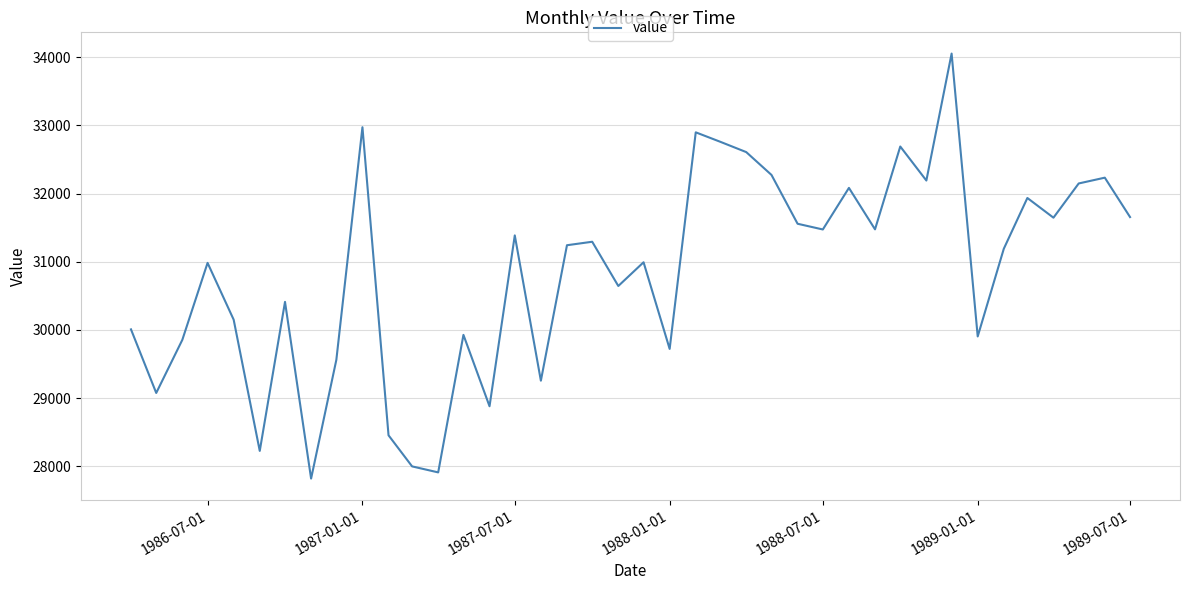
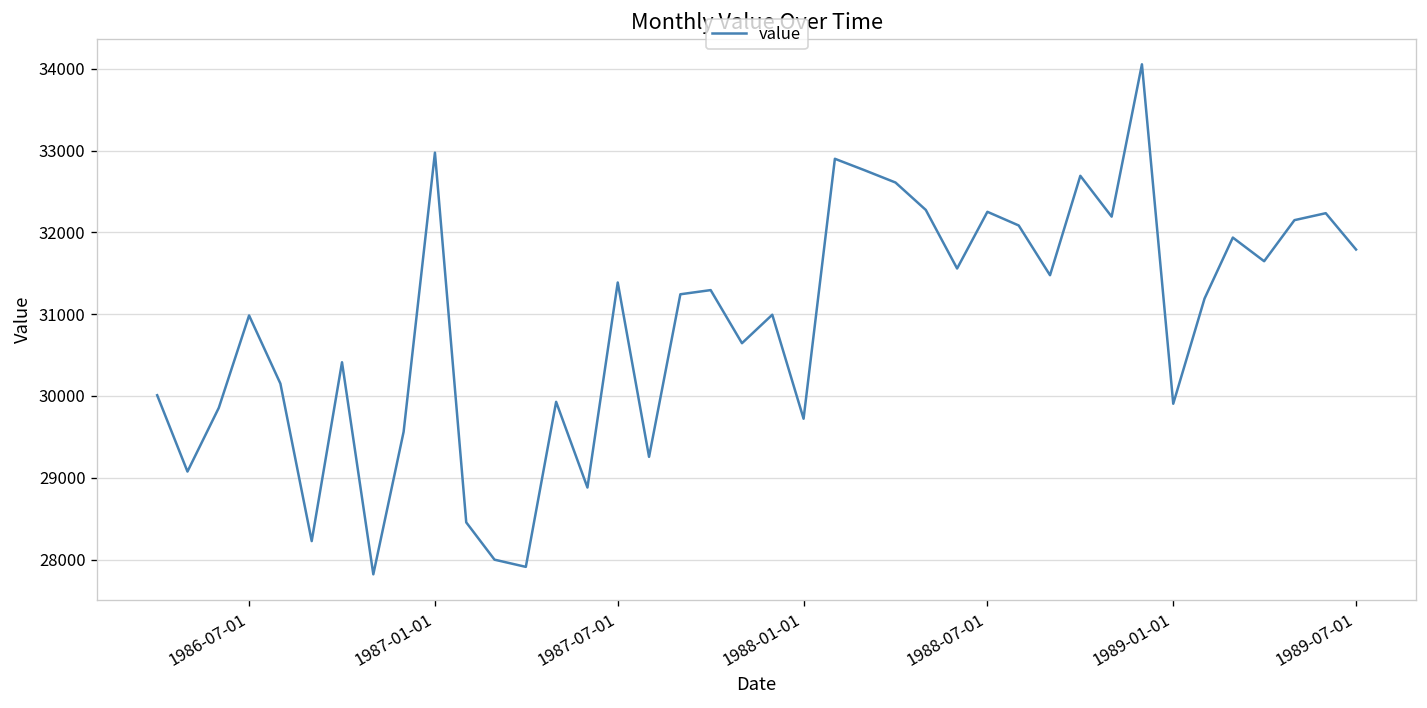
  {
    "1986-07-01": 31000,
    "1987-01-01": 33000,
    "1987-07-01": 31400,
    "1988-01-01": 29700,
-   "1988-07-01": 31500,
+   "1988-07-01": 32300,
    "1989-01-01": 29900,
-   "1989-07-01": 31700
+   "1989-07-01": 31800
  }
